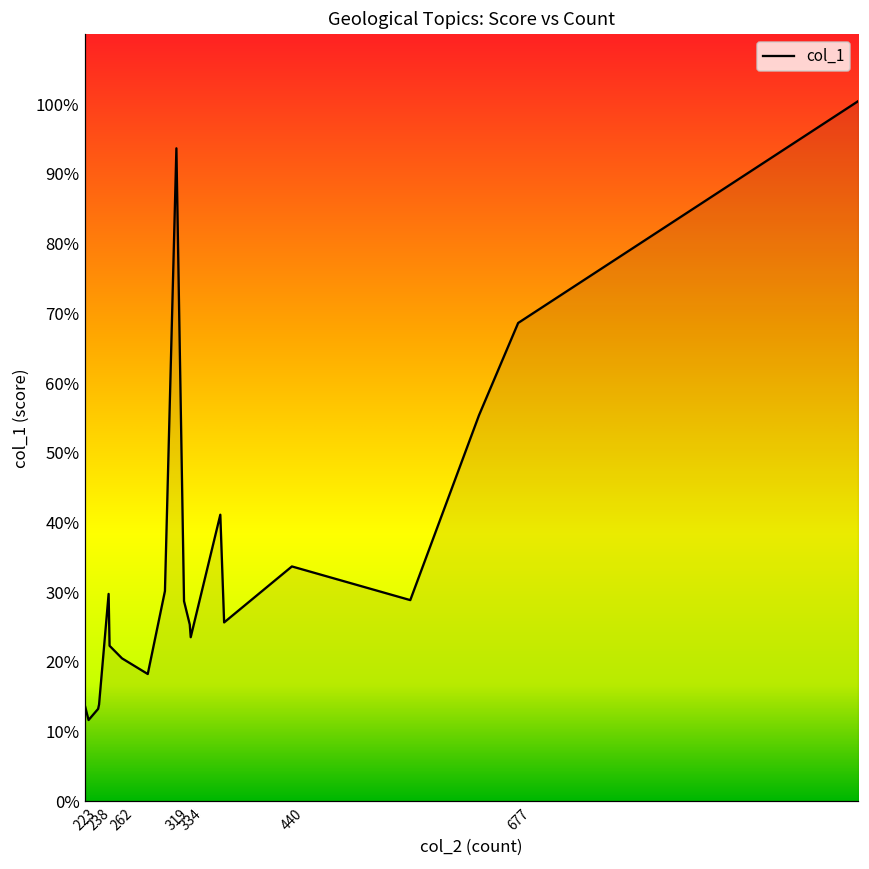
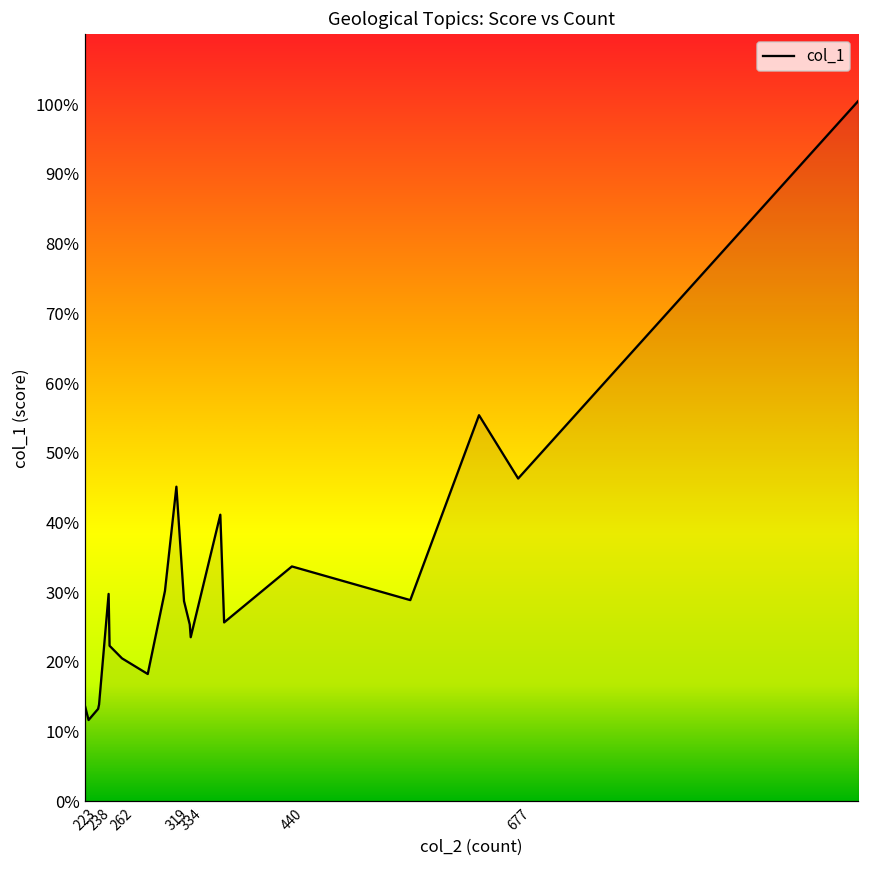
  {
    "223": "14%",
    "238": "14%",
    "262": "21%",
-   "319": "94%",
+   "319": "45%",
    "334": "24%",
    "440": "34%",
-   "677": "69%"
+   "677": "46%"
  }
